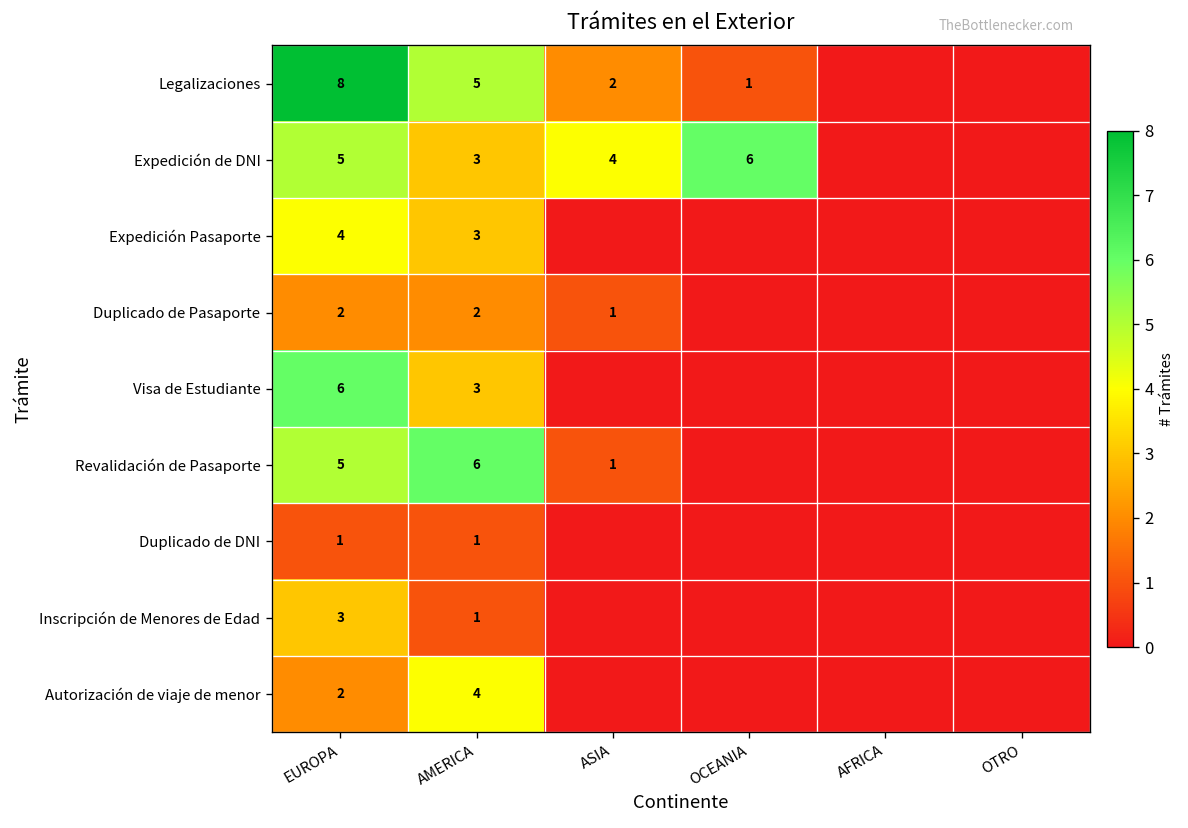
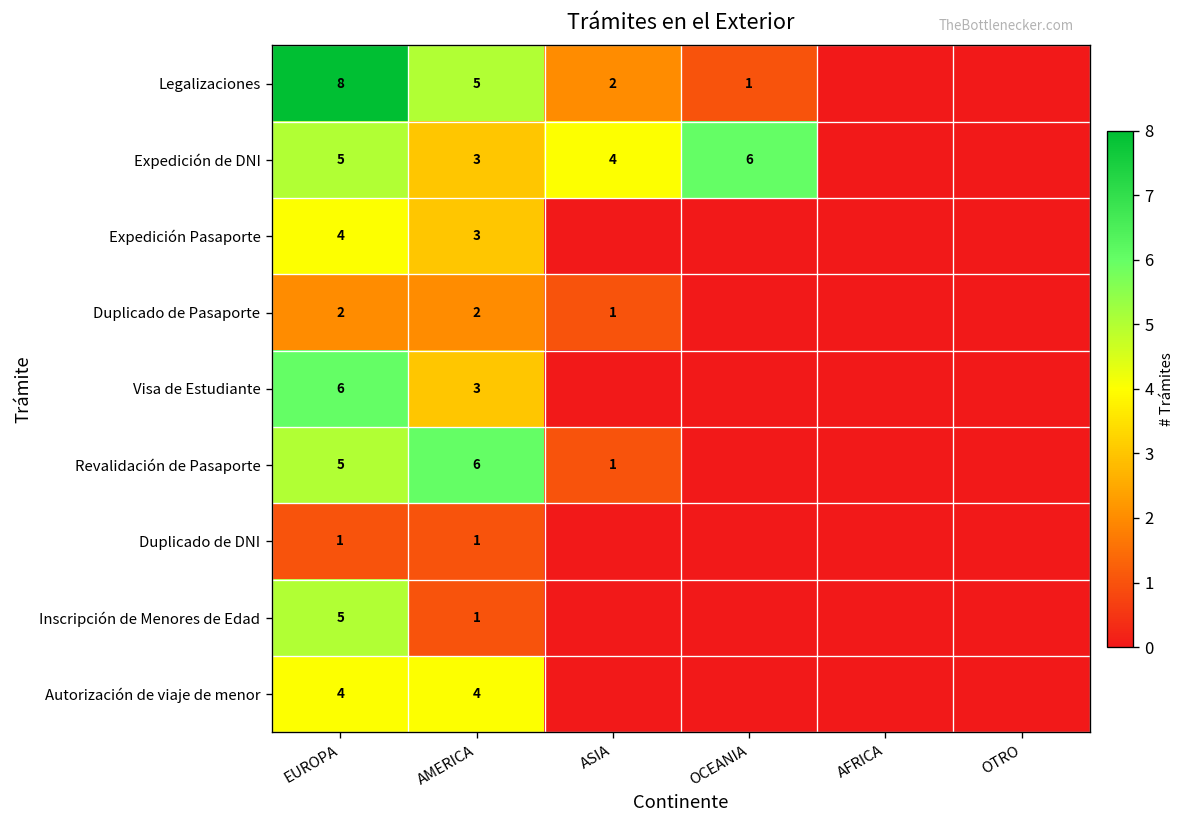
  {
    "Legalizaciones": {
      "EUROPA": 8,
      "AMERICA": 5,
      "ASIA": 2,
      "OCEANIA": 1
    },
    "Expedición de DNI": {
      "EUROPA": 5,
      "AMERICA": 3,
      "ASIA": 4,
      "OCEANIA": 6
    },
    "Expedición Pasaporte": {
      "EUROPA": 4,
      "AMERICA": 3
    },
    "Duplicado de Pasaporte": {
      "EUROPA": 2,
      "AMERICA": 2,
      "ASIA": 1
    },
    "Visa de Estudiante": {
      "EUROPA": 6,
      "AMERICA": 3
    },
    "Revalidación de Pasaporte": {
      "EUROPA": 5,
      "AMERICA": 6,
      "ASIA": 1
    },
    "Duplicado de DNI": {
      "EUROPA": 1,
      "AMERICA": 1
    },
    "Inscripción de Menores de Edad": {
-     "EUROPA": 3,
+     "EUROPA": 5,
      "AMERICA": 1
    },
    "Autorización de viaje de menor": {
-     "EUROPA": 2,
+     "EUROPA": 4,
      "AMERICA": 4
    }
  }
